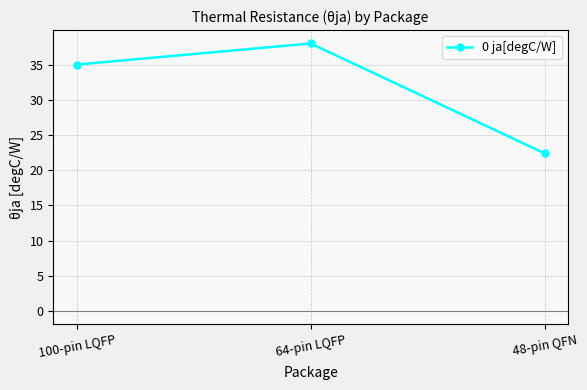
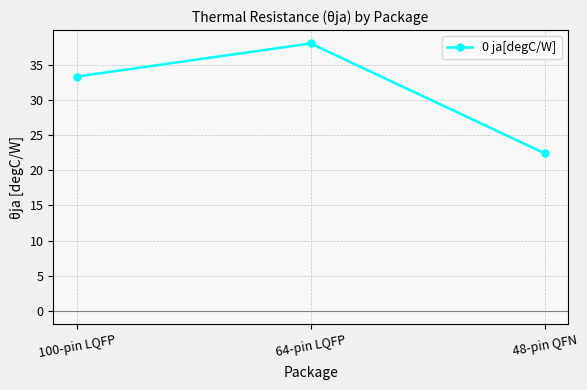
  {
-   "100-pin LQFP": 35,
+   "100-pin LQFP": 33,
    "64-pin LQFP": 38,
    "48-pin QFN": 22
  }
